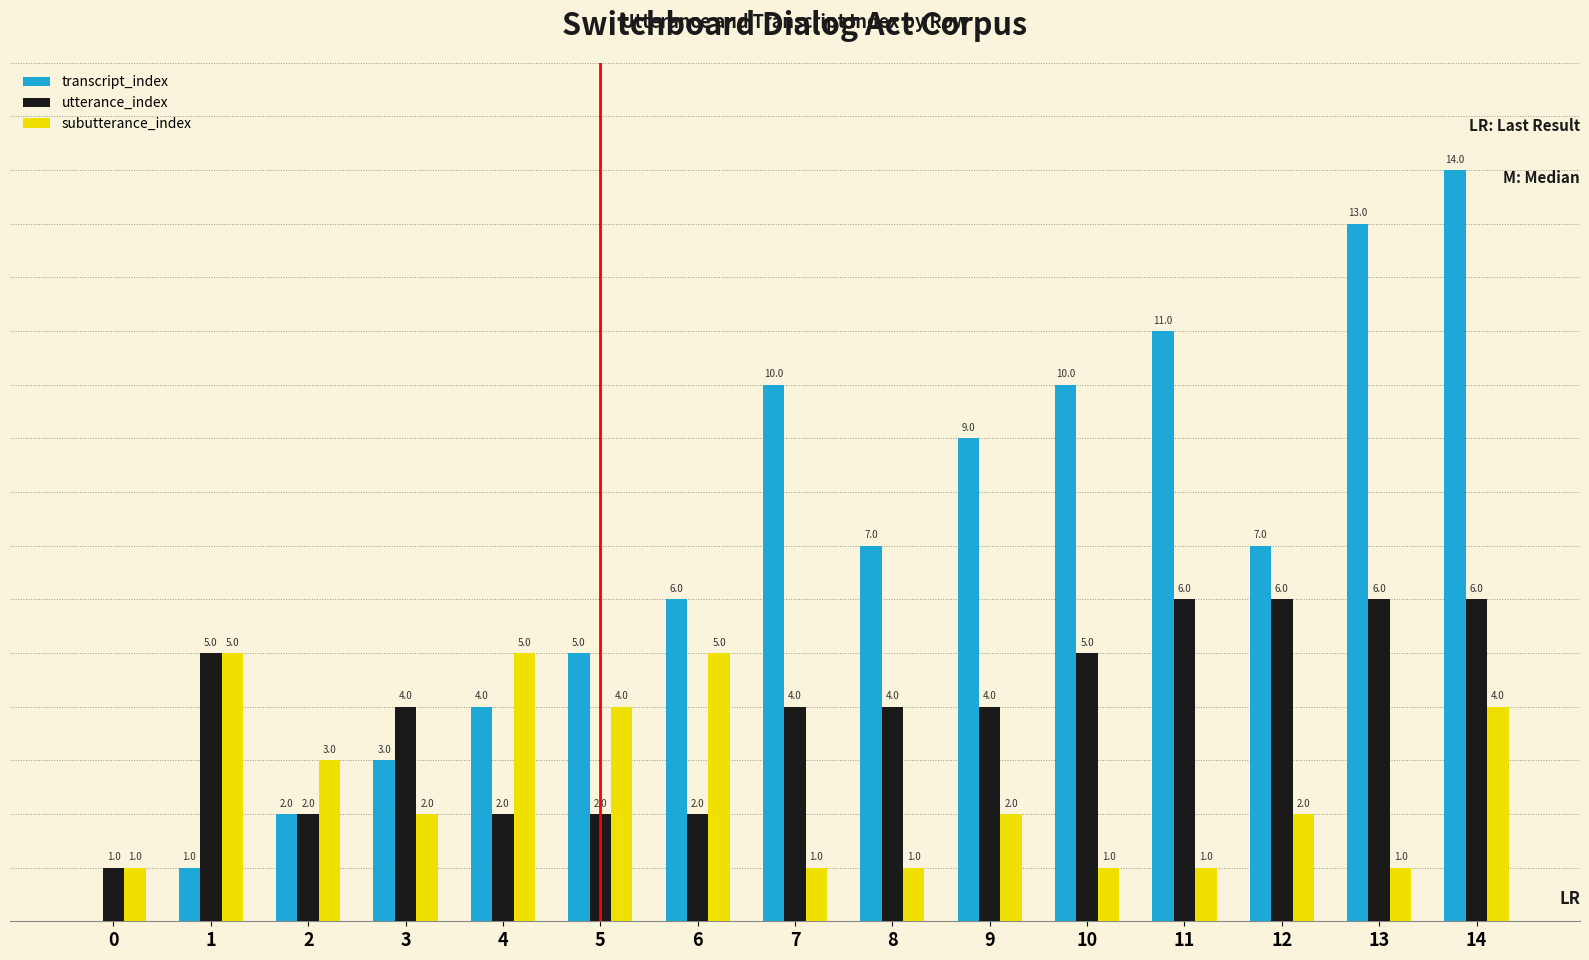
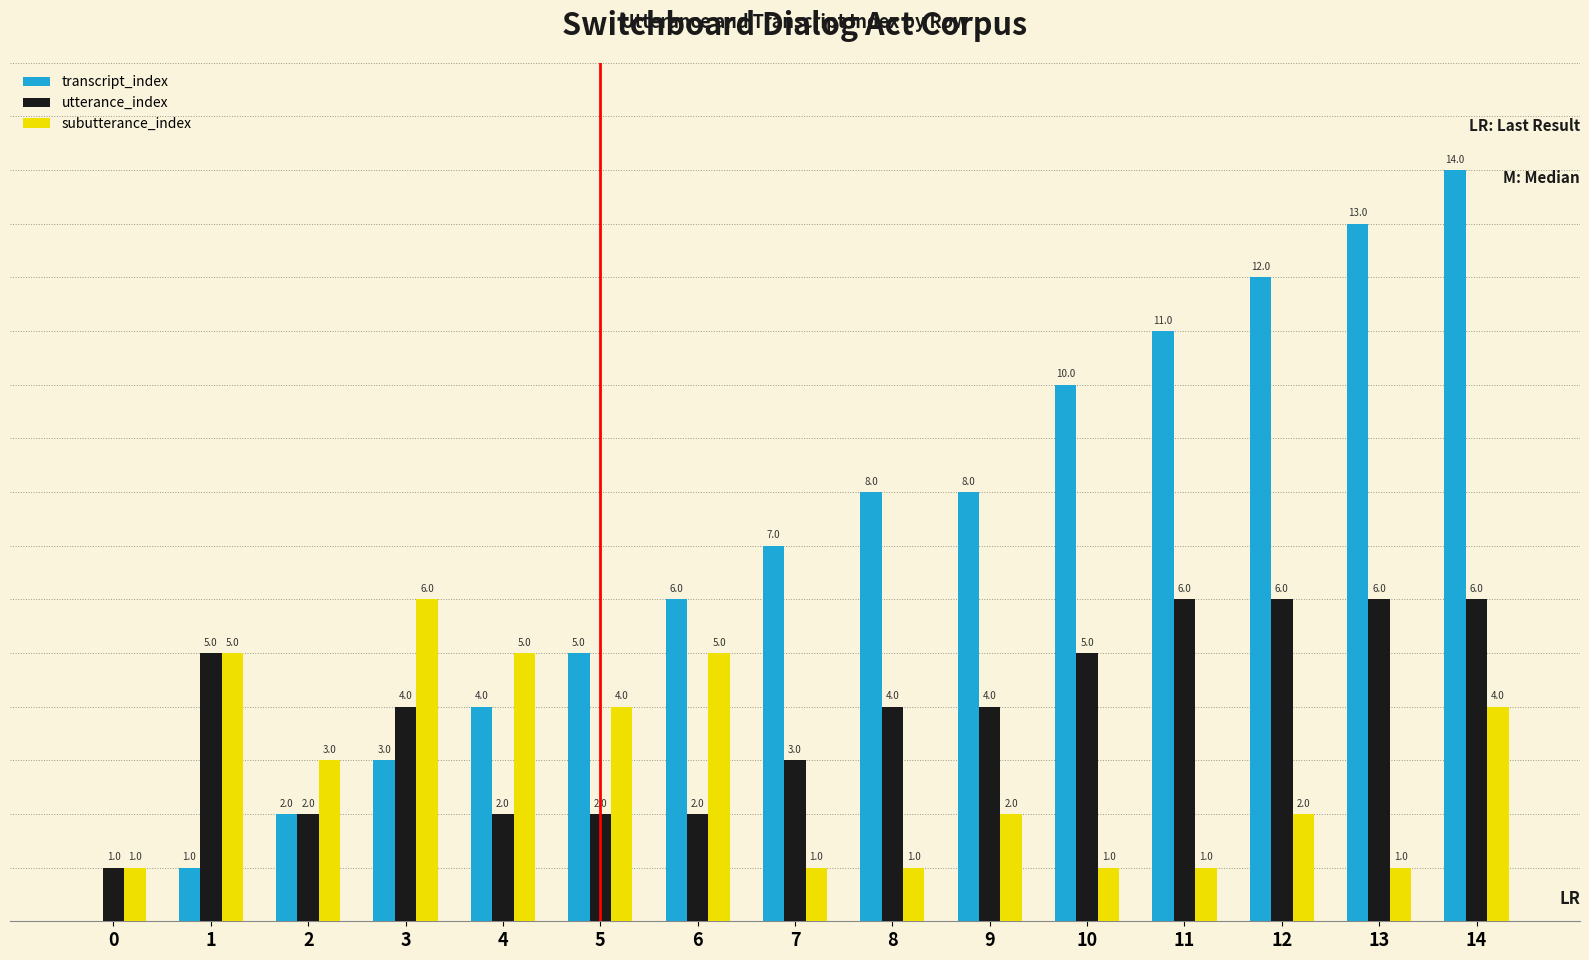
  {
    "transcript_index": {
      "1": 1.0,
      "2": 2.0,
      "3": 3.0,
      "4": 4.0,
      "5": 5.0,
      "6": 6.0,
-     "7": 10.0,
-     "8": 7.0,
-     "9": 9.0,
+     "7": 7.0,
+     "8": 8.0,
+     "9": 8.0,
      "10": 10.0,
      "11": 11.0,
-     "12": 7.0,
+     "12": 12.0,
      "13": 13.0,
      "14": 14.0
    },
    "utterance_index": {
      "0": 1.0,
      "1": 5.0,
      "2": 2.0,
      "3": 4.0,
      "4": 2.0,
      "5": 2.0,
      "6": 2.0,
-     "7": 4.0,
+     "7": 3.0,
      "8": 4.0,
      "9": 4.0,
      "10": 5.0,
      "11": 6.0,
      "12": 6.0,
      "13": 6.0,
      "14": 6.0
    },
    "subutterance_index": {
      "0": 1.0,
      "1": 5.0,
      "2": 3.0,
-     "3": 2.0,
+     "3": 6.0,
      "4": 5.0,
      "5": 4.0,
      "6": 5.0,
      "7": 1.0,
      "8": 1.0,
      "9": 2.0,
      "10": 1.0,
      "11": 1.0,
      "12": 2.0,
      "13": 1.0,
      "14": 4.0
    }
  }
